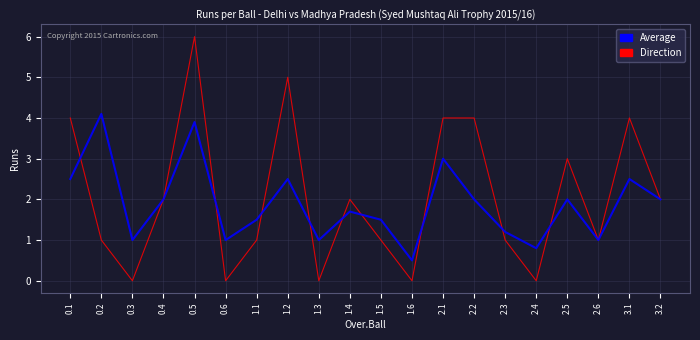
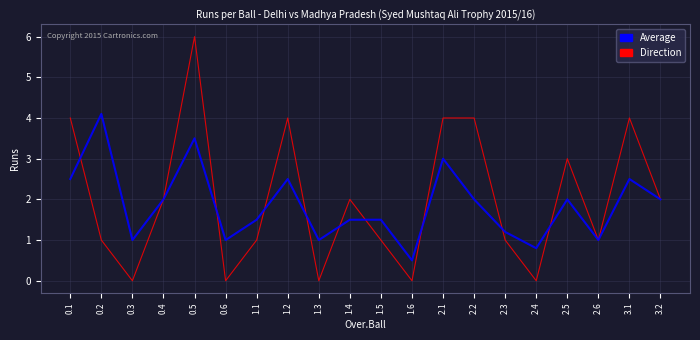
  {
    "Direction": {
      "0.1": 4,
      "0.2": 1,
      "0.3": 0,
      "0.5": 6,
      "0.6": 0,
      "1.1": 1,
-     "1.2": 5,
+     "1.2": 4,
      "1.3": 0,
      "1.4": 2,
      "1.5": 1,
      "1.6": 0,
      "2.1": 4,
      "2.2": 4,
      "2.3": 1,
      "2.4": 0,
      "2.5": 3,
      "3.1": 4
    },
    "Average": {
      "0.1": 2.5,
      "0.2": 4.1,
      "0.3": 1.0,
-     "0.5": 3.9,
+     "0.5": 3.5,
      "0.6": 1.0,
      "1.1": 1.5,
      "1.2": 2.5,
      "1.3": 1.0,
-     "1.4": 1.7,
+     "1.4": 1.5,
      "1.5": 1.5,
      "1.6": 0.5,
      "2.1": 3.0,
      "2.2": 2.0,
      "2.3": 1.2,
      "2.4": 0.8,
      "2.5": 2.0,
      "3.1": 2.5
    }
  }
